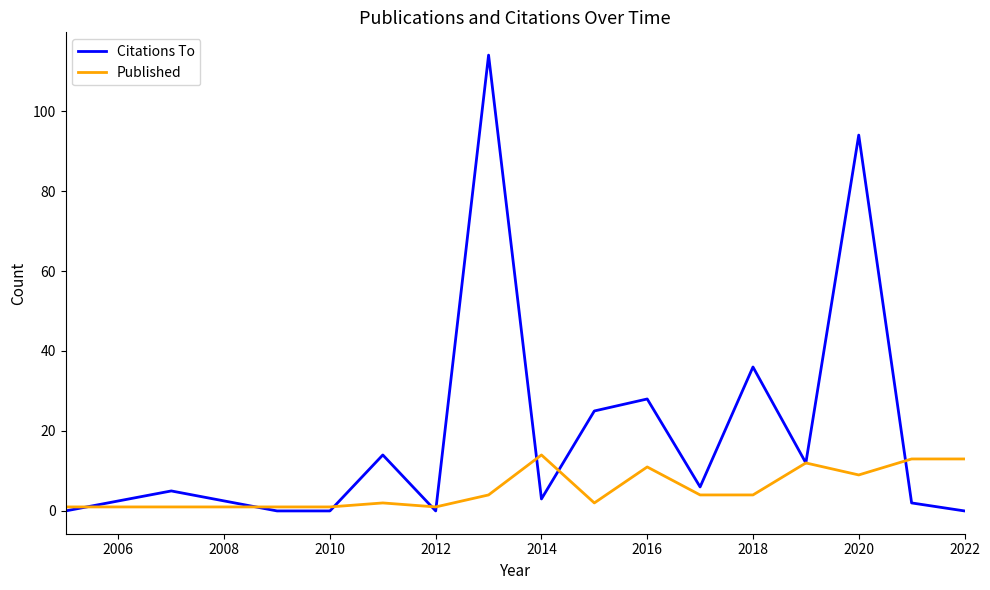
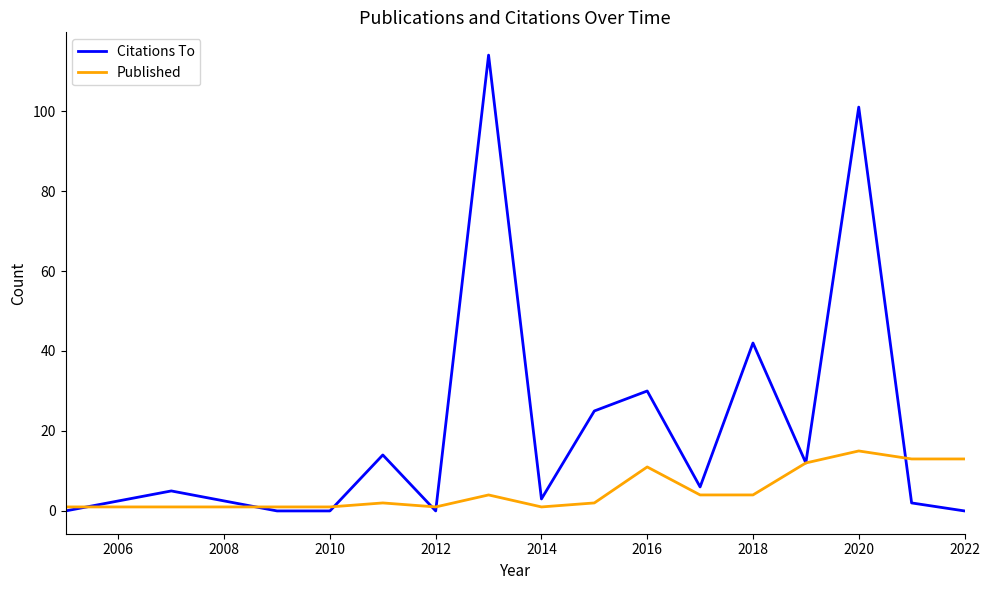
  {
    "Citations To": {
      "2010": 0,
      "2012": 0,
      "2014": 3,
-     "2016": 28,
-     "2018": 36,
-     "2020": 94,
+     "2016": 30,
+     "2018": 42,
+     "2020": 101,
      "2022": 0
    },
    "Published": {
      "2010": 1,
      "2012": 1,
-     "2014": 14,
+     "2014": 1,
      "2016": 11,
      "2018": 4,
-     "2020": 9,
+     "2020": 15,
      "2022": 13
    }
  }
